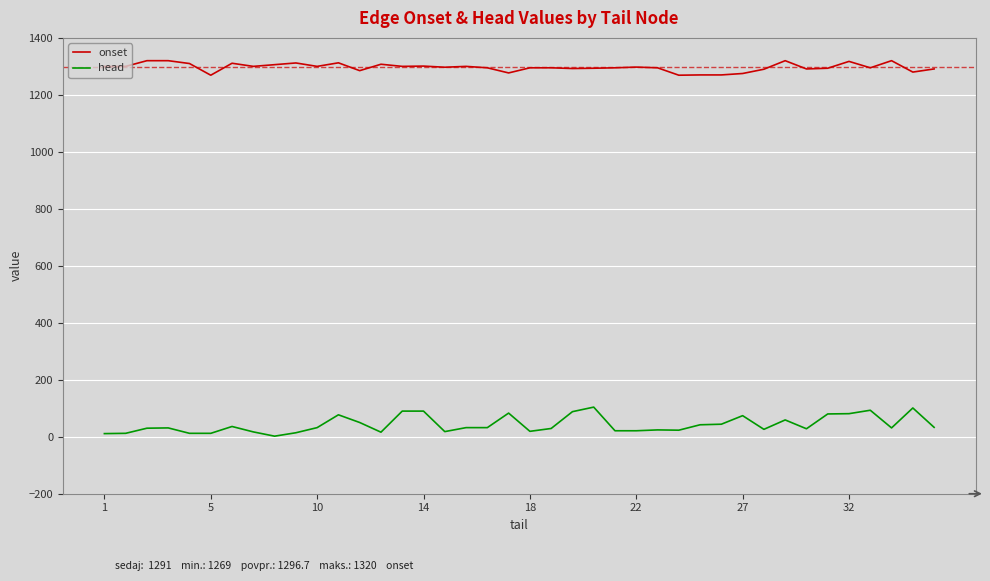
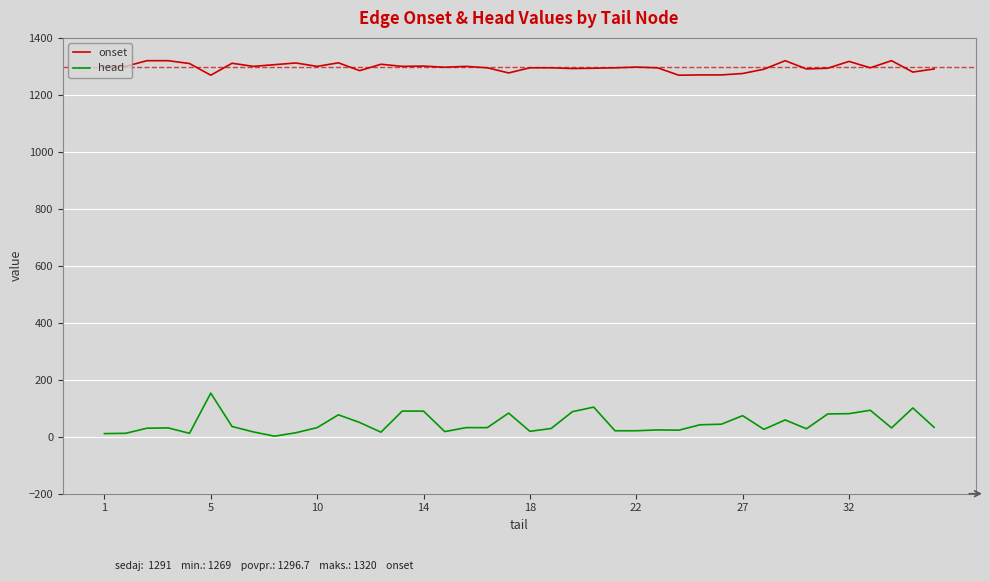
  {
    "onset": {
      "5": 1270,
      "10": 1300
    },
    "head": {
-     "5": 10,
+     "5": 150,
      "10": 30
    }
  }
